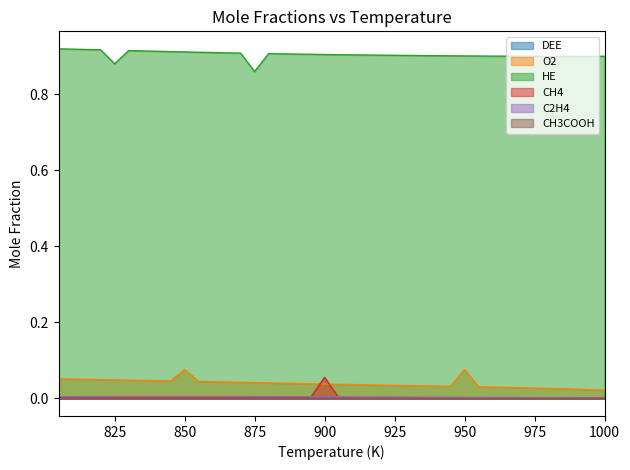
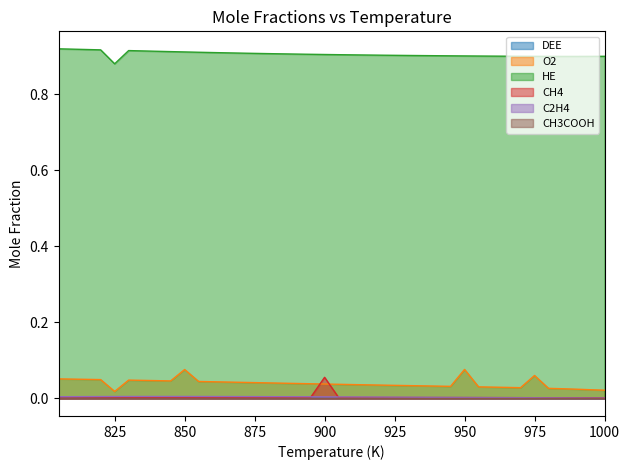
  {
    "O2": {
-     "825": 0.05,
+     "825": 0.02,
      "850": 0.08,
      "875": 0.04,
      "900": 0.04,
      "925": 0.03,
      "950": 0.08,
-     "975": 0.03,
+     "975": 0.06,
      "1000": 0.02
    },
    "HE": {
      "825": 0.88,
      "850": 0.91,
-     "875": 0.86,
+     "875": 0.91,
      "900": 0.90,
      "925": 0.90,
      "950": 0.90,
      "1000": 0.90
    },
    "CH4": {
      "900": 0.06
    }
  }
